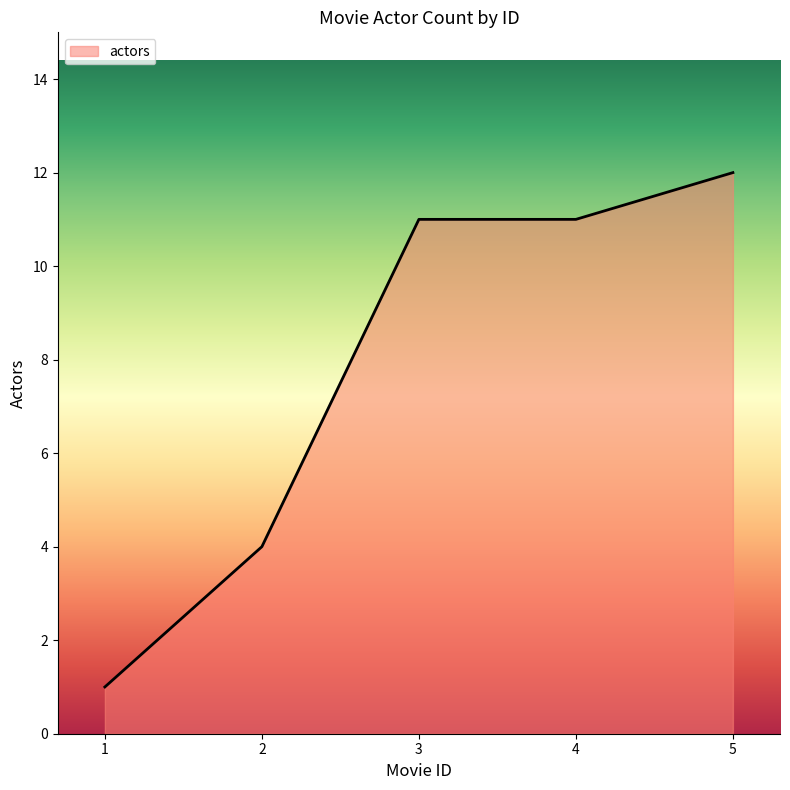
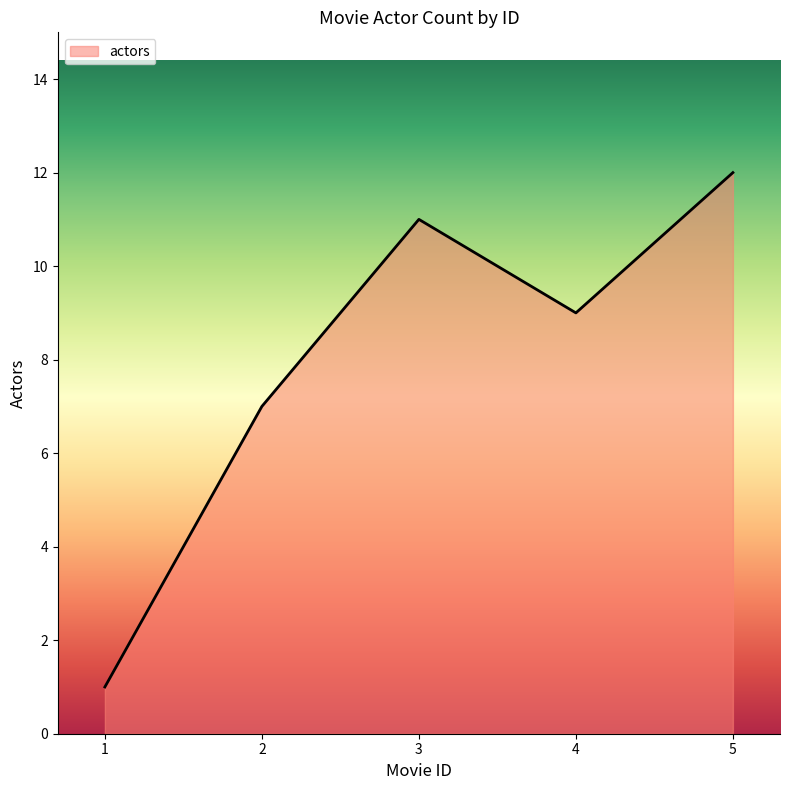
  {
    "1": 1,
-   "2": 4,
+   "2": 7,
    "3": 11,
-   "4": 11,
+   "4": 9,
    "5": 12
  }
